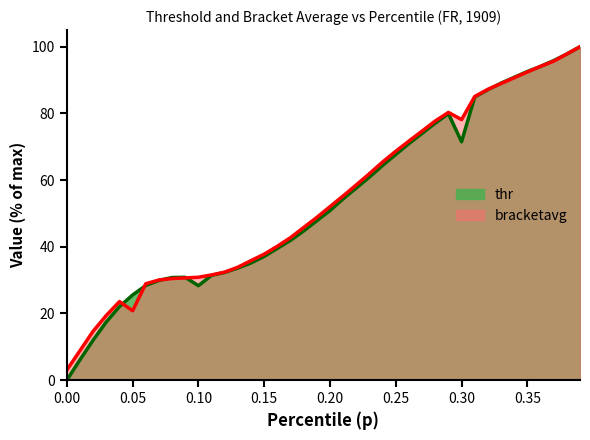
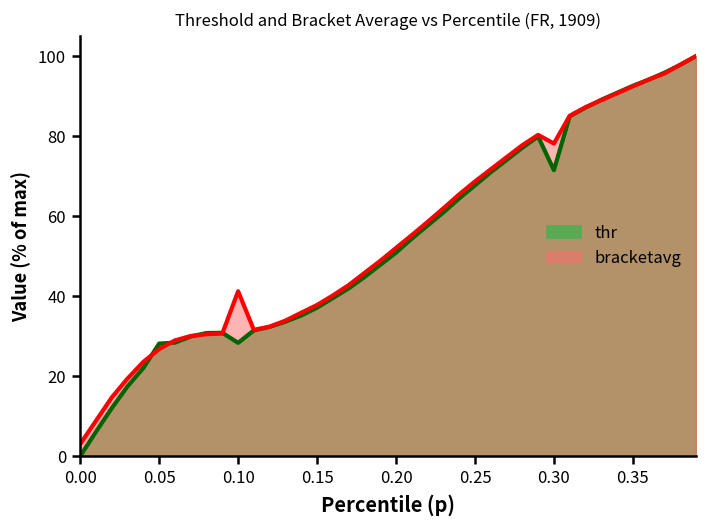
  {
    "thr": {
      "0.00": 0,
-     "0.05": 26,
+     "0.05": 28,
      "0.10": 28,
      "0.20": 51,
      "0.25": 68,
      "0.30": 71
    },
    "bracketavg": {
      "0.00": 3,
-     "0.05": 21,
-     "0.10": 31,
+     "0.05": 27,
+     "0.10": 41,
      "0.20": 52,
      "0.25": 69,
      "0.30": 78
    }
  }
